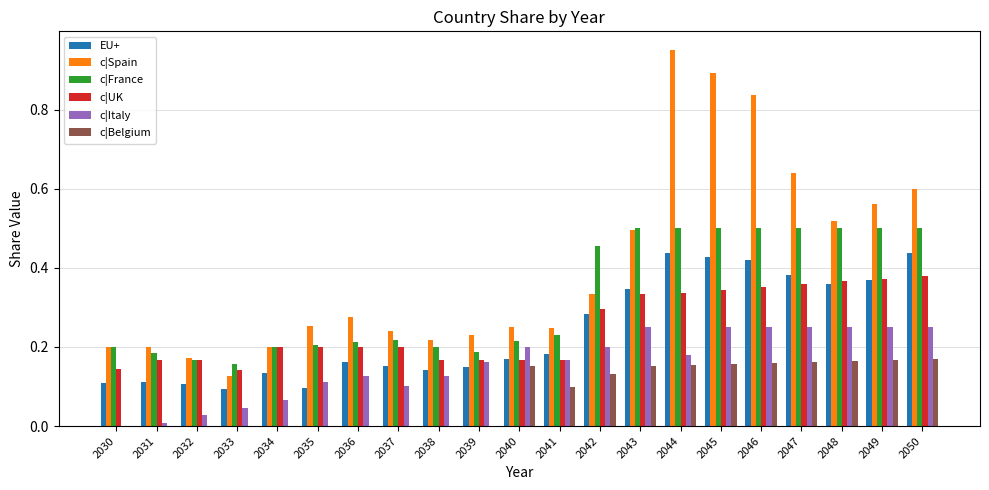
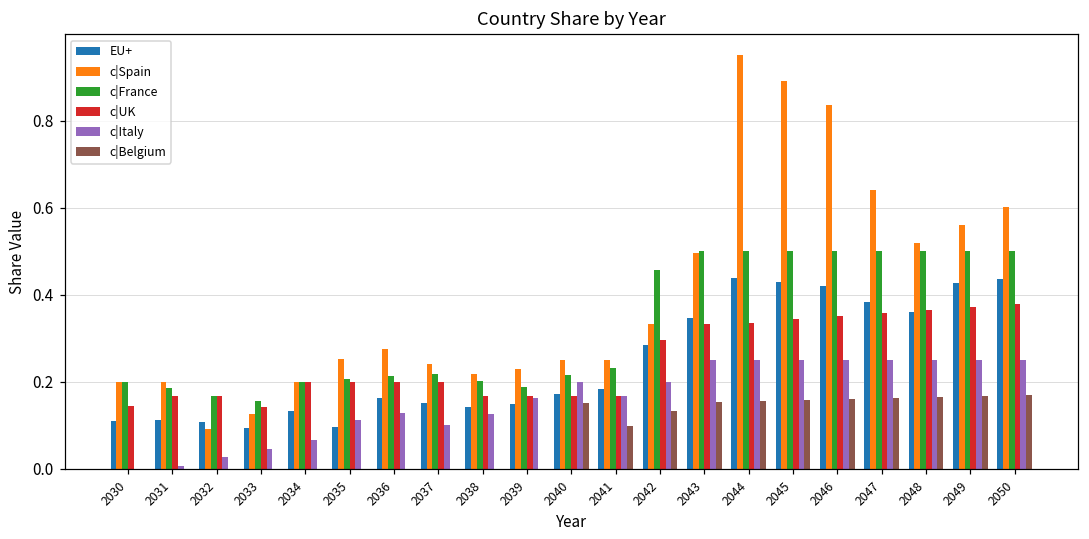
  {
    "EU+": {
      "2030": 0.11,
      "2031": 0.11,
      "2032": 0.11,
      "2033": 0.09,
      "2034": 0.13,
      "2035": 0.10,
      "2036": 0.16,
      "2037": 0.15,
      "2038": 0.14,
      "2039": 0.15,
      "2040": 0.17,
      "2041": 0.18,
      "2042": 0.28,
      "2043": 0.35,
      "2044": 0.44,
      "2045": 0.43,
      "2046": 0.42,
      "2047": 0.38,
      "2048": 0.36,
-     "2049": 0.37,
+     "2049": 0.43,
      "2050": 0.44
    },
    "c|Spain": {
      "2030": 0.20,
      "2031": 0.20,
-     "2032": 0.17,
+     "2032": 0.09,
      "2033": 0.13,
      "2034": 0.20,
      "2035": 0.25,
      "2036": 0.28,
      "2037": 0.24,
      "2038": 0.22,
      "2039": 0.23,
      "2040": 0.25,
      "2041": 0.25,
      "2042": 0.33,
      "2043": 0.50,
      "2044": 0.95,
      "2045": 0.89,
      "2046": 0.84,
      "2047": 0.64,
      "2048": 0.52,
      "2049": 0.56,
      "2050": 0.60
    },
    "c|France": {
      "2030": 0.20,
      "2031": 0.18,
      "2032": 0.17,
      "2033": 0.16,
      "2034": 0.20,
      "2035": 0.21,
      "2036": 0.21,
      "2037": 0.22,
      "2038": 0.20,
      "2039": 0.19,
      "2040": 0.22,
      "2041": 0.23,
      "2042": 0.46,
      "2043": 0.50,
      "2044": 0.50,
      "2045": 0.50,
      "2046": 0.50,
      "2047": 0.50,
      "2048": 0.50,
      "2049": 0.50,
      "2050": 0.50
    },
    "c|UK": {
      "2030": 0.14,
      "2031": 0.17,
      "2032": 0.17,
      "2033": 0.14,
      "2034": 0.20,
      "2035": 0.20,
      "2036": 0.20,
      "2037": 0.20,
      "2038": 0.17,
      "2039": 0.17,
      "2040": 0.17,
      "2041": 0.17,
      "2042": 0.30,
      "2043": 0.33,
      "2044": 0.34,
      "2045": 0.34,
      "2046": 0.35,
      "2047": 0.36,
      "2048": 0.37,
      "2049": 0.37,
      "2050": 0.38
    },
    "c|Italy": {
      "2030": 0.00,
      "2031": 0.01,
      "2032": 0.03,
      "2033": 0.04,
      "2034": 0.06,
      "2035": 0.11,
      "2036": 0.13,
      "2037": 0.10,
      "2038": 0.13,
      "2039": 0.16,
      "2040": 0.20,
      "2041": 0.17,
      "2042": 0.20,
      "2043": 0.25,
-     "2044": 0.18,
+     "2044": 0.25,
      "2045": 0.25,
      "2046": 0.25,
      "2047": 0.25,
      "2048": 0.25,
      "2049": 0.25,
      "2050": 0.25
    },
    "c|Belgium": {
      "2030": 0.00,
      "2031": 0.00,
      "2032": 0.00,
      "2033": 0.00,
      "2034": 0.00,
      "2035": 0.00,
      "2036": 0.00,
      "2037": 0.00,
      "2038": 0.00,
      "2039": 0.00,
      "2040": 0.15,
      "2041": 0.10,
      "2042": 0.13,
      "2043": 0.15,
      "2044": 0.16,
      "2045": 0.16,
      "2046": 0.16,
      "2047": 0.16,
      "2048": 0.16,
      "2049": 0.17,
      "2050": 0.17
    }
  }
